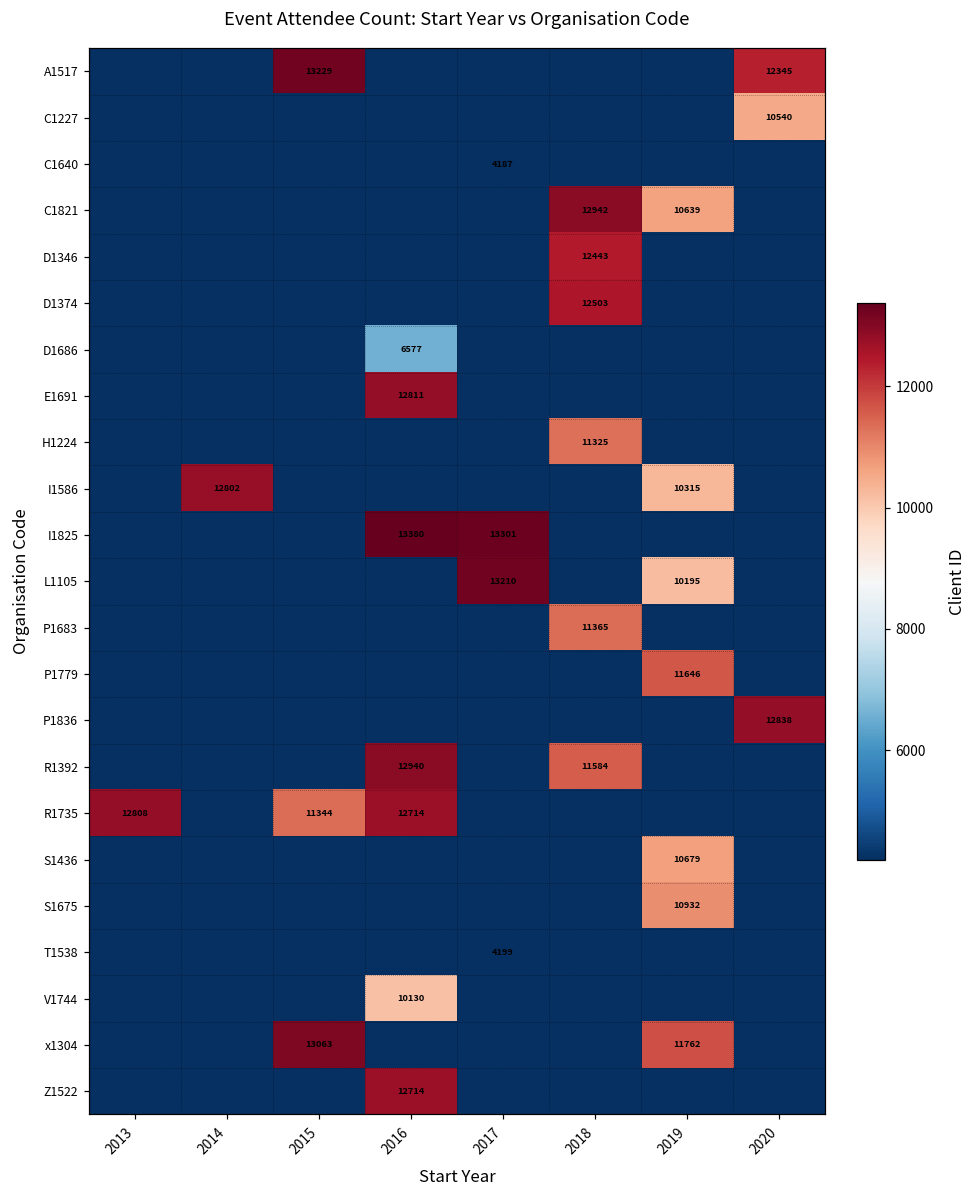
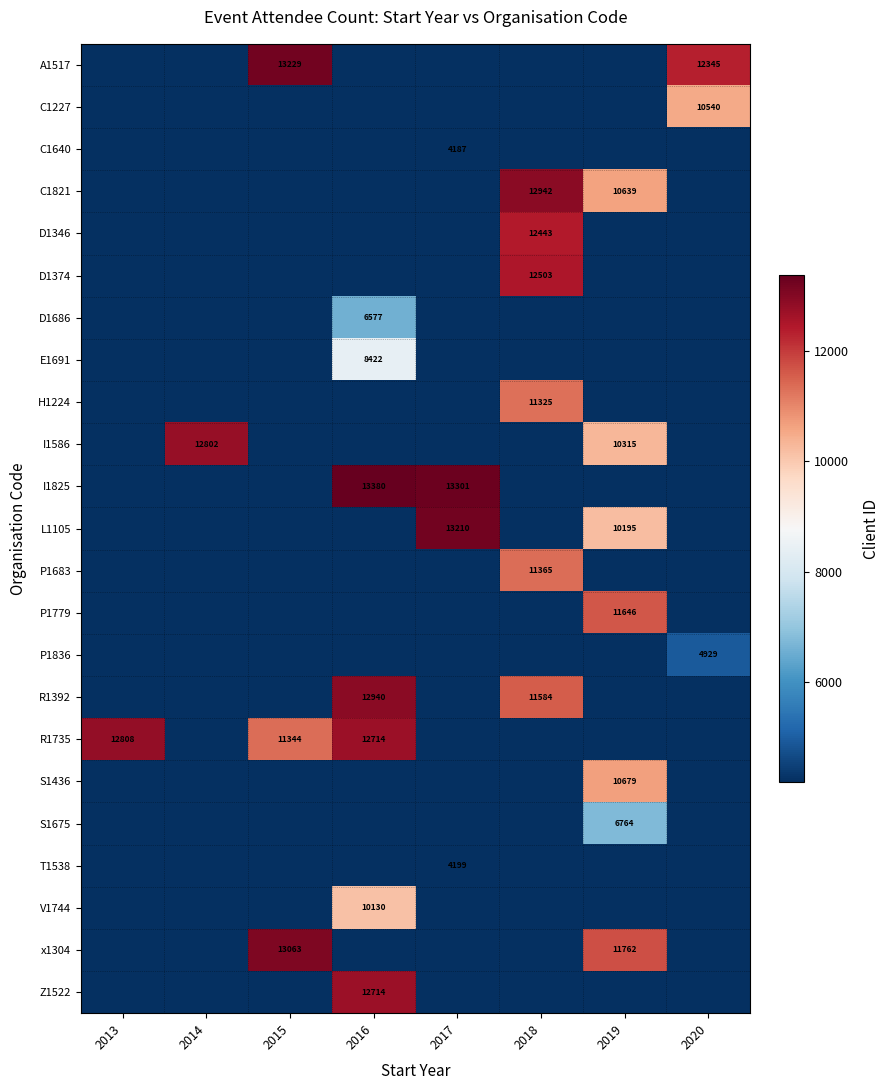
  {
    "A1517": {
      "2015": 13229,
      "2020": 12345
    },
    "C1227": {
      "2020": 10540
    },
    "C1640": {
      "2017": 4187
    },
    "C1821": {
      "2018": 12942,
      "2019": 10639
    },
    "D1346": {
      "2018": 12443
    },
    "D1374": {
      "2018": 12503
    },
    "D1686": {
      "2016": 6577
    },
    "E1691": {
-     "2016": 12811
+     "2016": 8422
    },
    "H1224": {
      "2018": 11325
    },
    "I1586": {
      "2014": 12802,
      "2019": 10315
    },
    "I1825": {
      "2016": 13380,
      "2017": 13301
    },
    "L1105": {
      "2017": 13210,
      "2019": 10195
    },
    "P1683": {
      "2018": 11365
    },
    "P1779": {
      "2019": 11646
    },
    "P1836": {
-     "2020": 12838
+     "2020": 4929
    },
    "R1392": {
      "2016": 12940,
      "2018": 11584
    },
    "R1735": {
      "2013": 12808,
      "2015": 11344,
      "2016": 12714
    },
    "S1436": {
      "2019": 10679
    },
    "S1675": {
-     "2019": 10932
+     "2019": 6764
    },
    "T1538": {
      "2017": 4199
    },
    "V1744": {
      "2016": 10130
    },
    "x1304": {
      "2015": 13063,
      "2019": 11762
    },
    "Z1522": {
      "2016": 12714
    }
  }
